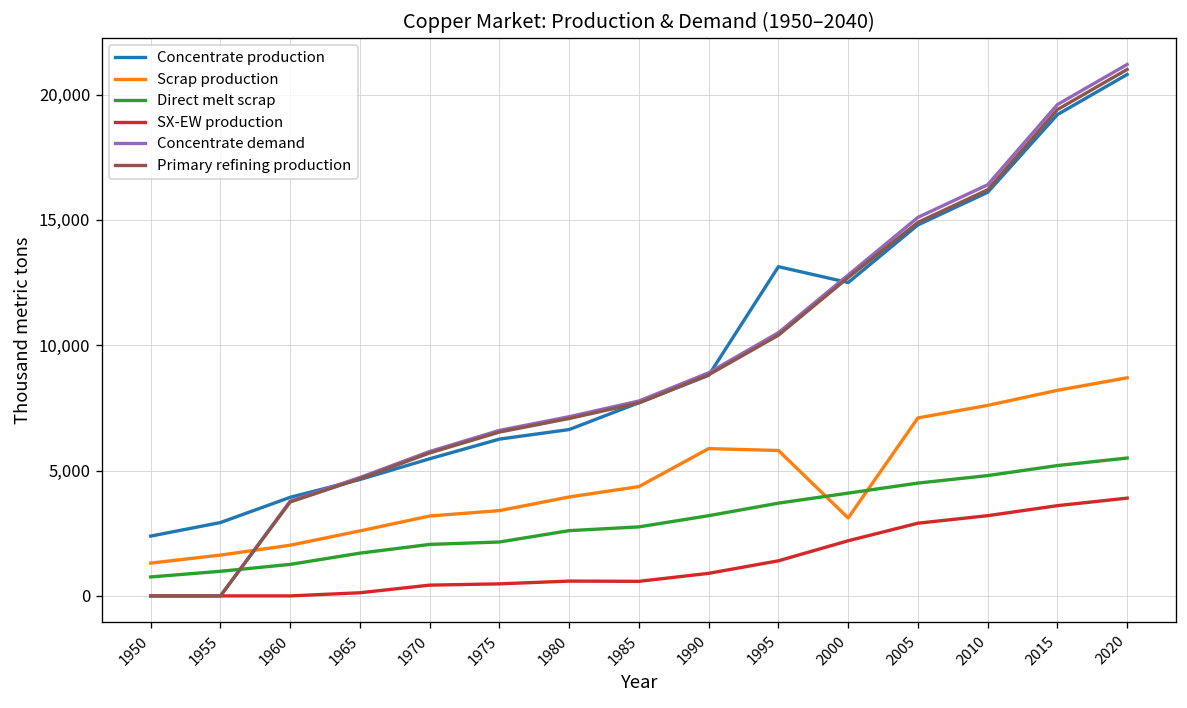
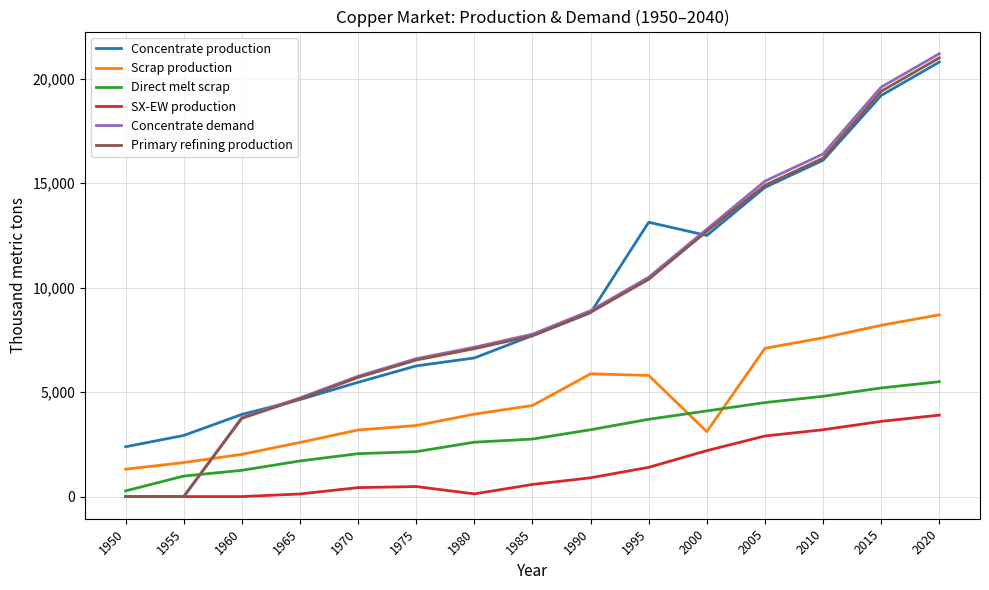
  {
    "Concentrate production": {
      "1950": "2,400",
      "1955": "2,900",
      "1960": "3,900",
      "1970": "5,500",
      "1975": "6,300",
      "1980": "6,600",
      "1995": "13,100",
      "2000": "12,500",
      "2015": "19,200",
      "2020": "20,800"
    },
    "Scrap production": {
      "1950": "1,300",
      "1955": "1,600",
      "1960": "2,000",
      "1965": "2,600",
      "1970": "3,200",
      "1975": "3,400",
      "1980": "3,900",
      "1985": "4,400",
      "1990": "5,900",
      "1995": "5,800",
      "2000": "3,100",
      "2005": "7,100",
      "2010": "7,600",
      "2015": "8,200",
      "2020": "8,700"
    },
    "Direct melt scrap": {
-     "1950": "800",
+     "1950": "300",
      "1955": "1,000",
      "1960": "1,300",
      "1965": "1,700",
      "1970": "2,100",
      "1975": "2,200",
      "1980": "2,600",
      "1985": "2,800",
      "1990": "3,200",
      "1995": "3,700",
      "2000": "4,100",
      "2005": "4,500",
      "2010": "4,800",
      "2015": "5,200",
      "2020": "5,500"
    },
    "SX-EW production": {
      "1960": "0",
      "1965": "100",
      "1970": "400",
      "1975": "500",
-     "1980": "600",
+     "1980": "100",
      "1985": "600",
      "1990": "900",
      "1995": "1,400",
      "2000": "2,200",
      "2005": "2,900",
      "2010": "3,200",
      "2015": "3,600",
      "2020": "3,900"
    },
    "Concentrate demand": {
      "2005": "15,100",
      "2010": "16,400",
      "2015": "19,600",
      "2020": "21,200"
    },
    "Primary refining production": {
      "2015": "19,400",
      "2020": "21,000"
    }
  }
